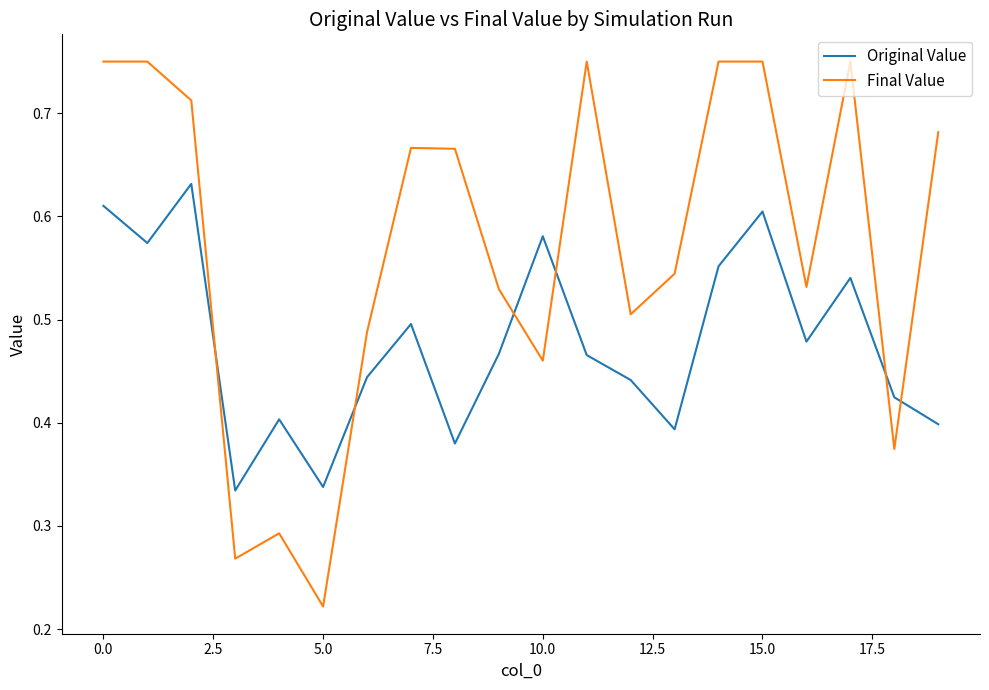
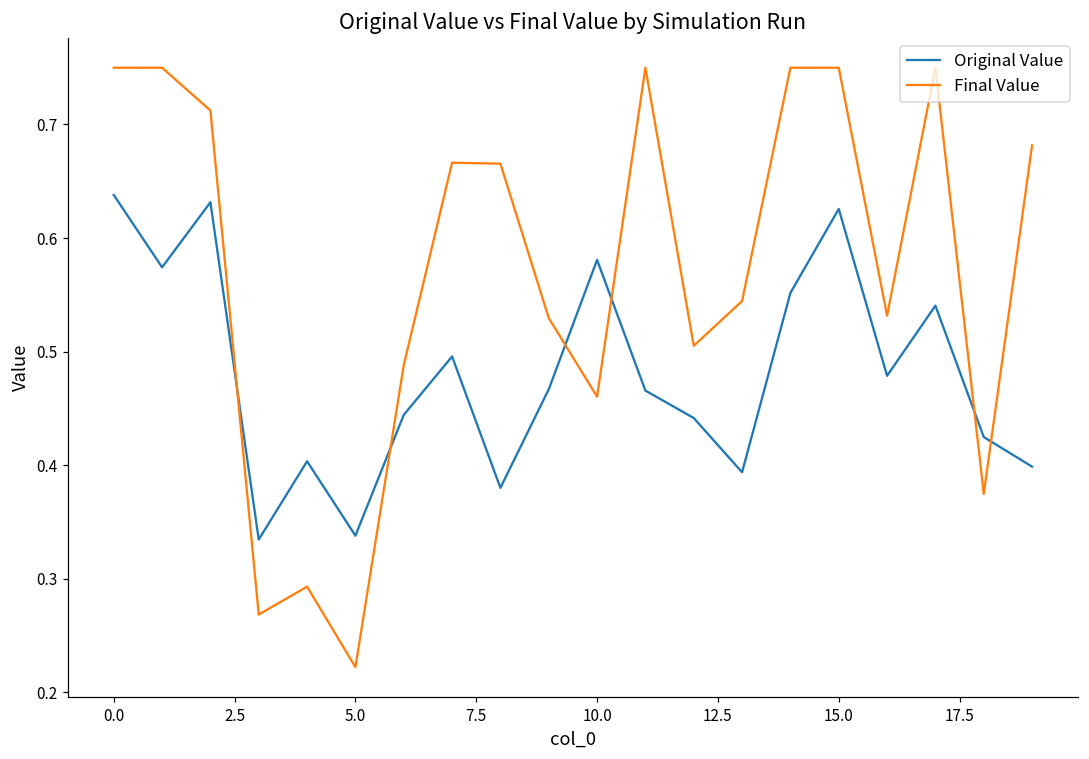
  {
    "Original Value": {
-     "0.0": 0.610,
+     "0.0": 0.638,
      "5.0": 0.338,
      "10.0": 0.581,
-     "15.0": 0.605
+     "15.0": 0.626
    },
    "Final Value": {
      "0.0": 0.750,
      "5.0": 0.222,
      "10.0": 0.460,
      "15.0": 0.750
    }
  }
